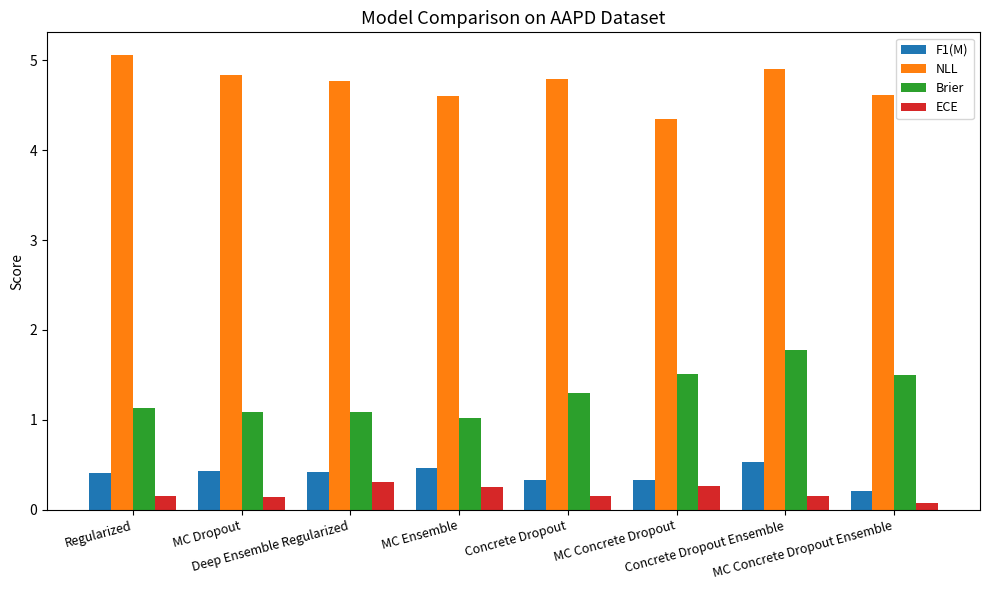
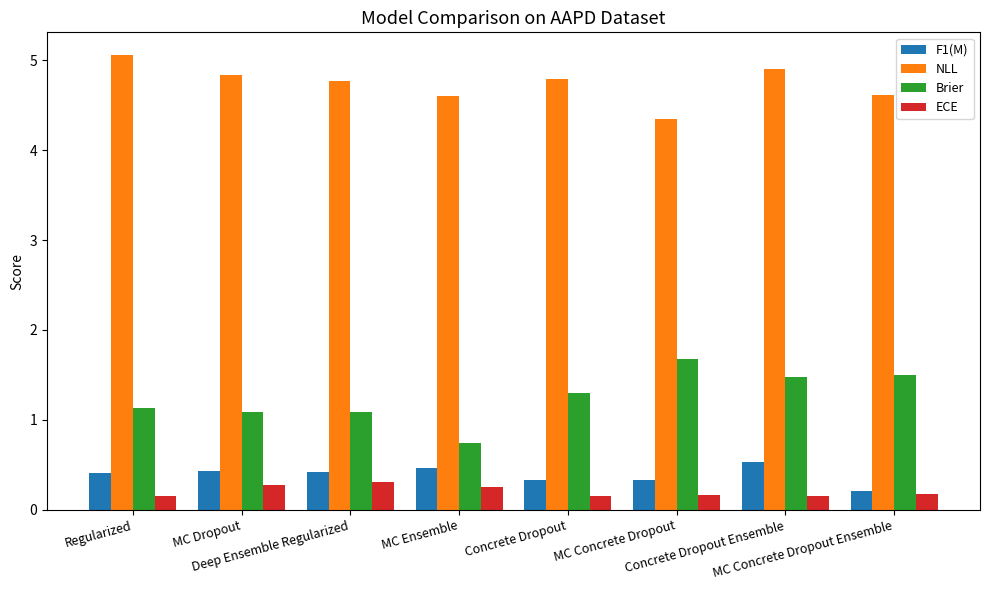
  {
    "F1(M)": {
      "Regularized": 0.4,
      "MC Dropout": 0.4,
      "Deep Ensemble Regularized": 0.4,
      "MC Ensemble": 0.5,
      "Concrete Dropout": 0.3,
      "MC Concrete Dropout": 0.3,
      "Concrete Dropout Ensemble": 0.5,
      "MC Concrete Dropout Ensemble": 0.2
    },
    "NLL": {
      "Regularized": 5.1,
      "MC Dropout": 4.8,
      "Deep Ensemble Regularized": 4.8,
      "MC Ensemble": 4.6,
      "Concrete Dropout": 4.8,
      "MC Concrete Dropout": 4.3,
      "Concrete Dropout Ensemble": 4.9,
      "MC Concrete Dropout Ensemble": 4.6
    },
    "Brier": {
      "Regularized": 1.1,
      "MC Dropout": 1.1,
      "Deep Ensemble Regularized": 1.1,
-     "MC Ensemble": 1.0,
+     "MC Ensemble": 0.7,
      "Concrete Dropout": 1.3,
-     "MC Concrete Dropout": 1.5,
-     "Concrete Dropout Ensemble": 1.8,
+     "MC Concrete Dropout": 1.7,
+     "Concrete Dropout Ensemble": 1.5,
      "MC Concrete Dropout Ensemble": 1.5
    },
    "ECE": {
      "Regularized": 0.2,
-     "MC Dropout": 0.1,
+     "MC Dropout": 0.3,
      "Deep Ensemble Regularized": 0.3,
      "MC Ensemble": 0.2,
      "Concrete Dropout": 0.2,
-     "MC Concrete Dropout": 0.3,
+     "MC Concrete Dropout": 0.2,
      "Concrete Dropout Ensemble": 0.2,
-     "MC Concrete Dropout Ensemble": 0.1
+     "MC Concrete Dropout Ensemble": 0.2
    }
  }
